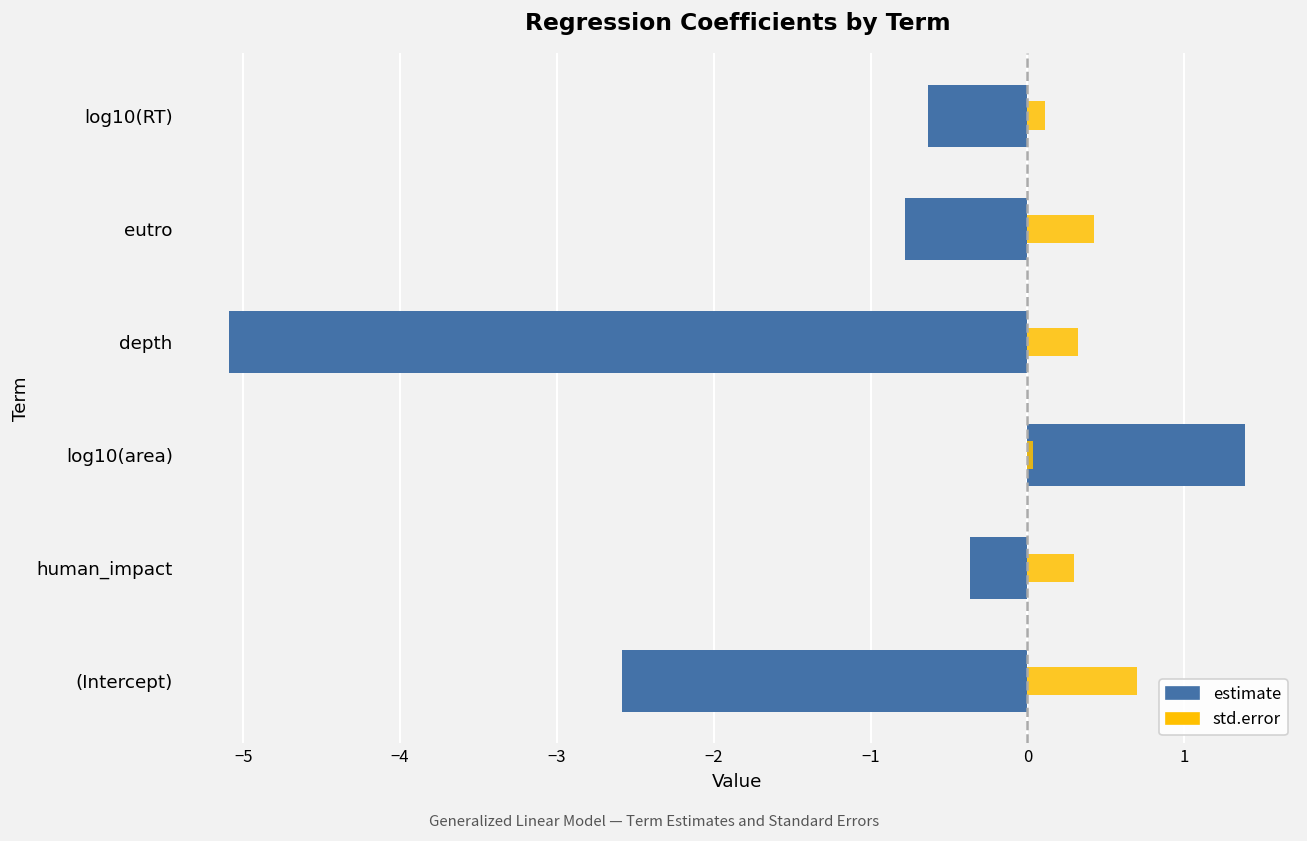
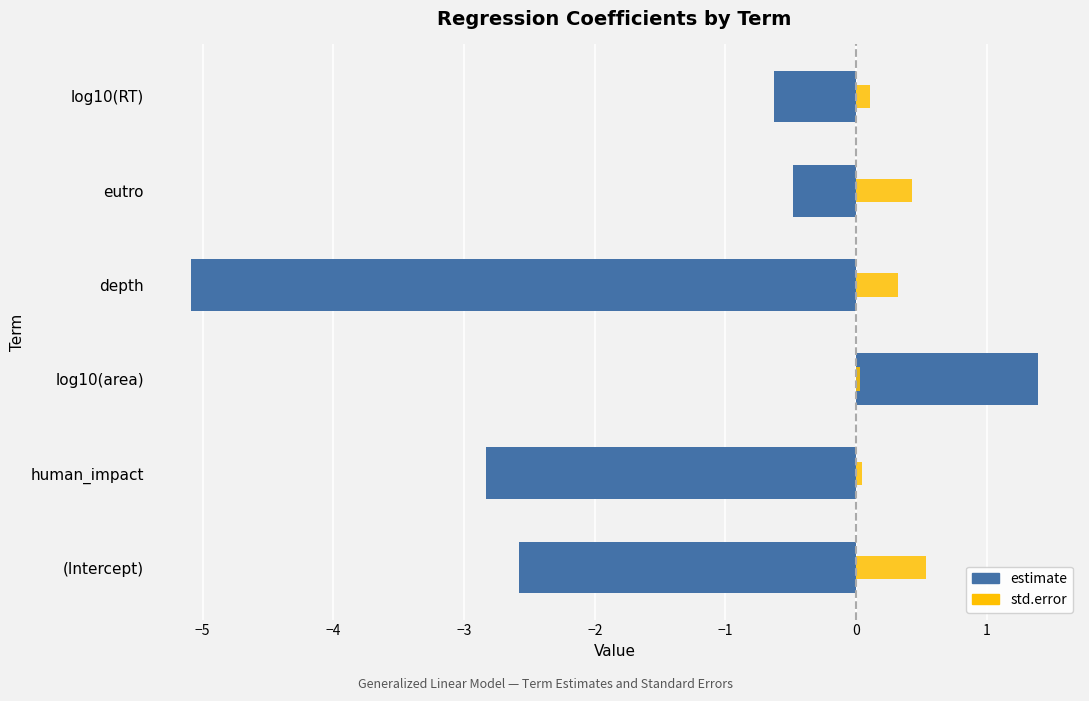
  {
    "estimate": {
      "log10(RT)": -0.63,
-     "eutro": -0.78,
+     "eutro": -0.48,
      "depth": -5.09,
      "log10(area)": 1.39,
-     "human_impact": -0.37,
+     "human_impact": -2.83,
      "(Intercept)": -2.58
    },
    "std.error": {
      "log10(RT)": 0.11,
      "eutro": 0.42,
      "depth": 0.32,
-     "human_impact": 0.30,
-     "(Intercept)": 0.70
+     "human_impact": 0.04,
+     "(Intercept)": 0.54
    }
  }
